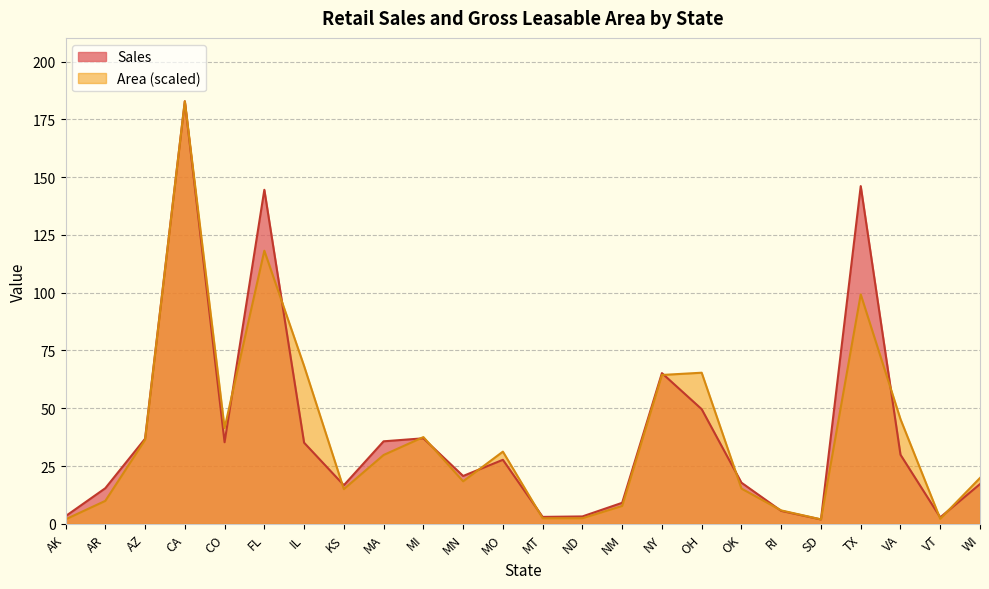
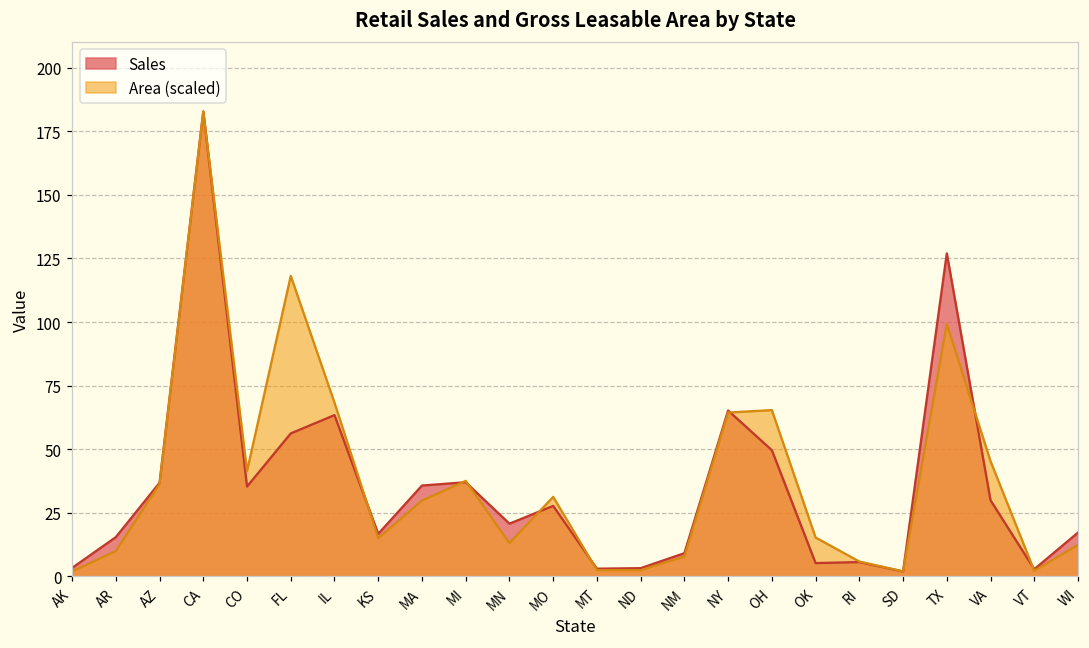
  {
    "Sales": {
      "AK": 3,
      "AR": 15,
      "CO": 35,
-     "FL": 145,
-     "IL": 35,
+     "FL": 56,
+     "IL": 63,
      "KS": 17,
      "MA": 36,
      "MN": 21,
      "MO": 28,
      "NM": 9,
      "OH": 50,
-     "OK": 18,
-     "TX": 146,
+     "OK": 5,
+     "TX": 127,
      "VA": 30,
      "WI": 17
    },
    "Area (scaled)": {
      "AK": 2,
      "AR": 10,
      "CO": 41,
      "FL": 118,
      "IL": 68,
      "KS": 15,
      "MA": 30,
-     "MN": 18,
+     "MN": 13,
      "MO": 31,
      "NM": 8,
      "OH": 65,
      "OK": 15,
      "TX": 99,
      "VA": 45,
-     "WI": 20
+     "WI": 12
    }
  }
